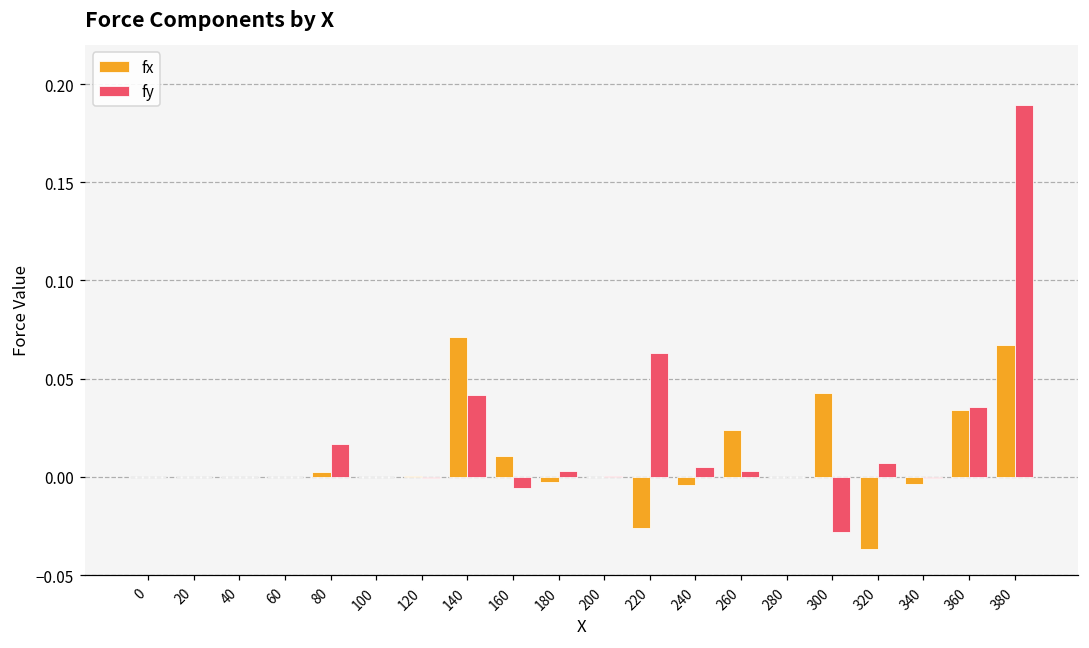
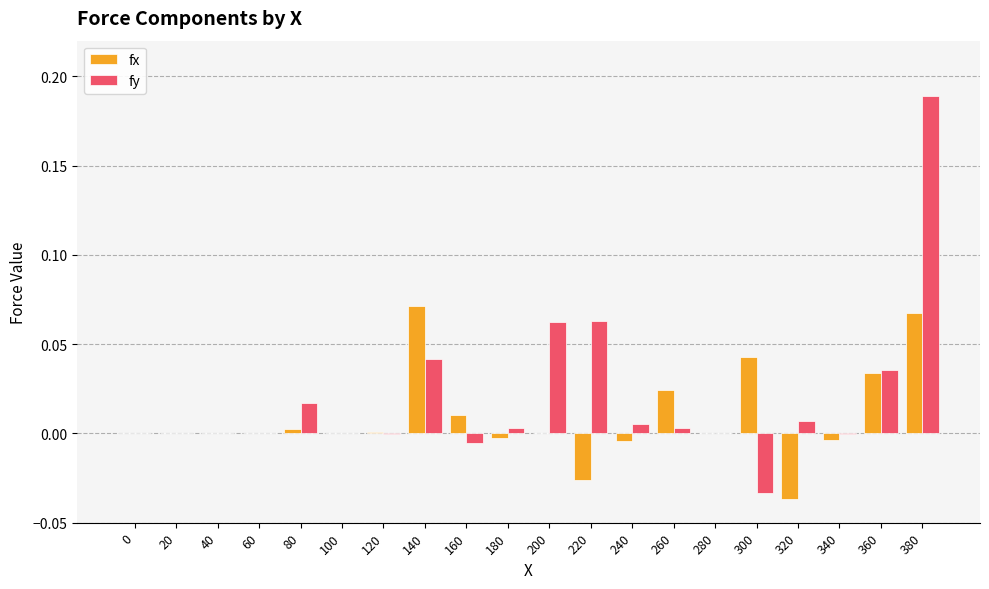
  {
    "fx": {
      "80": 0.002,
      "140": 0.071,
      "160": 0.010,
      "180": -0.003,
      "220": -0.026,
      "240": -0.004,
      "260": 0.024,
      "300": 0.043,
      "320": -0.037,
      "340": -0.004,
      "360": 0.034,
      "380": 0.067
    },
    "fy": {
      "80": 0.017,
      "140": 0.042,
      "160": -0.005,
      "180": 0.003,
-     "200": 0.000,
+     "200": 0.062,
      "220": 0.063,
      "240": 0.005,
      "260": 0.003,
-     "300": -0.028,
+     "300": -0.033,
      "320": 0.007,
      "360": 0.035,
      "380": 0.189
    }
  }
